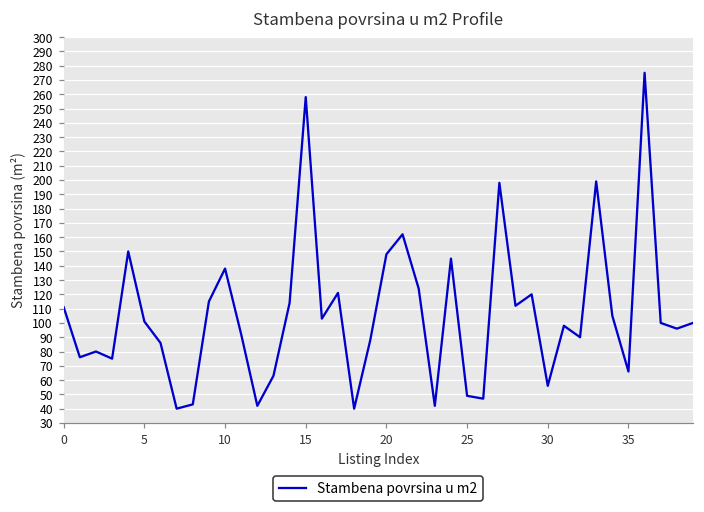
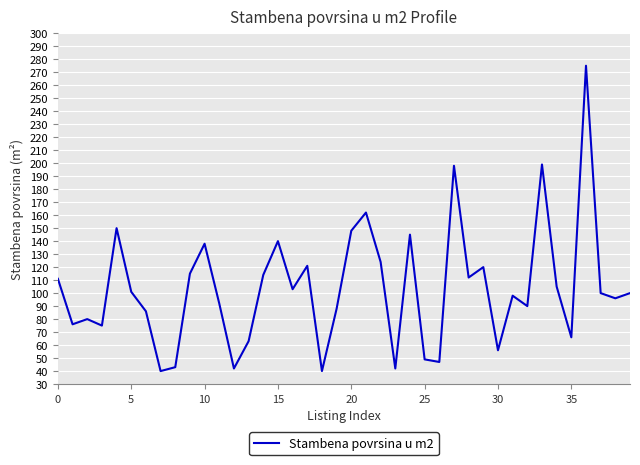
  {
    "0": 111,
    "5": 101,
    "10": 138,
-   "15": 258,
+   "15": 140,
    "20": 148,
    "25": 49,
    "30": 56,
    "35": 66
  }
